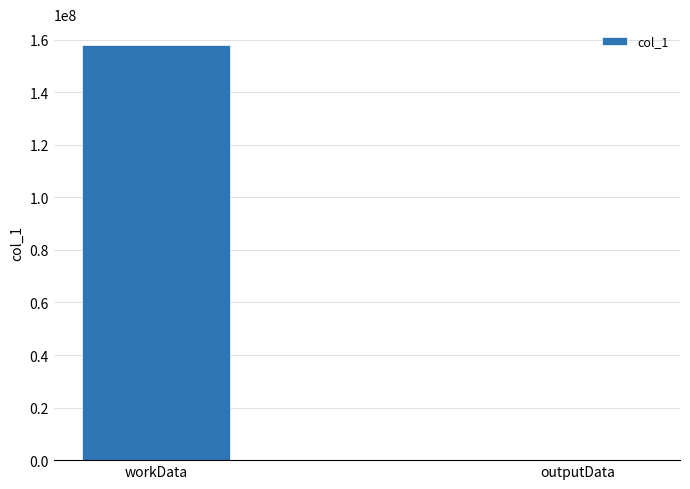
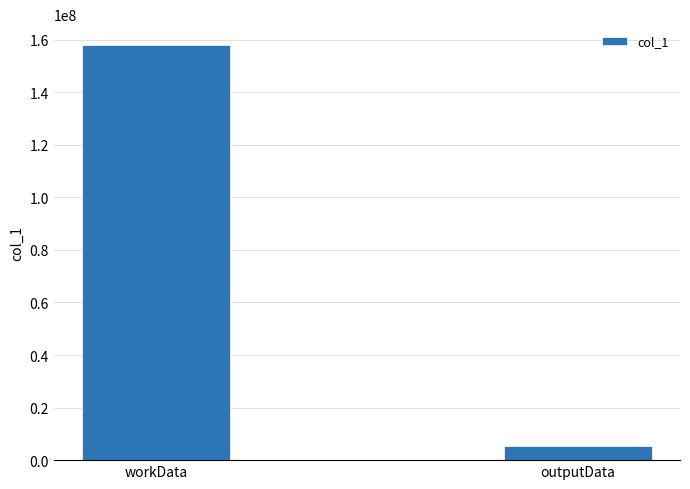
  {
    "workData": 158000000,
-   "outputData": 0
+   "outputData": 5000000
  }
